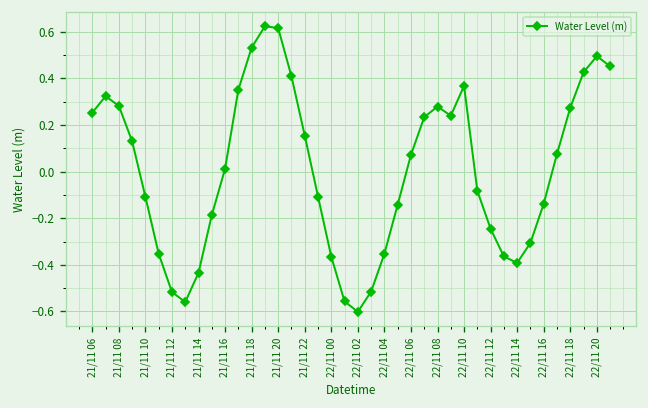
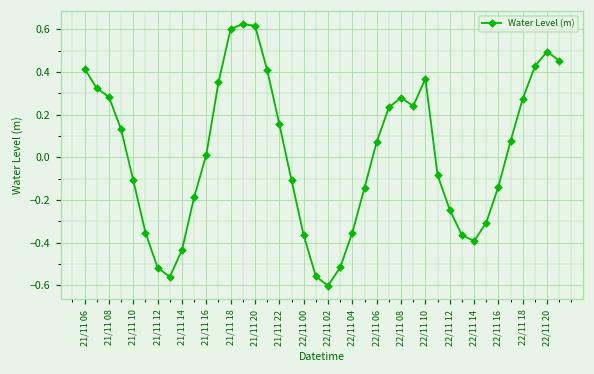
  {
-   "21/11 06": 0.25,
+   "21/11 06": 0.42,
    "21/11 08": 0.28,
    "21/11 10": -0.11,
    "21/11 12": -0.52,
    "21/11 14": -0.43,
    "21/11 16": 0.01,
-   "21/11 18": 0.53,
+   "21/11 18": 0.60,
    "21/11 20": 0.62,
    "21/11 22": 0.15,
    "22/11 00": -0.36,
    "22/11 02": -0.60,
    "22/11 04": -0.35,
    "22/11 06": 0.07,
    "22/11 08": 0.28,
    "22/11 10": 0.37,
    "22/11 12": -0.25,
    "22/11 14": -0.39,
    "22/11 16": -0.14,
    "22/11 18": 0.27,
    "22/11 20": 0.50
  }
